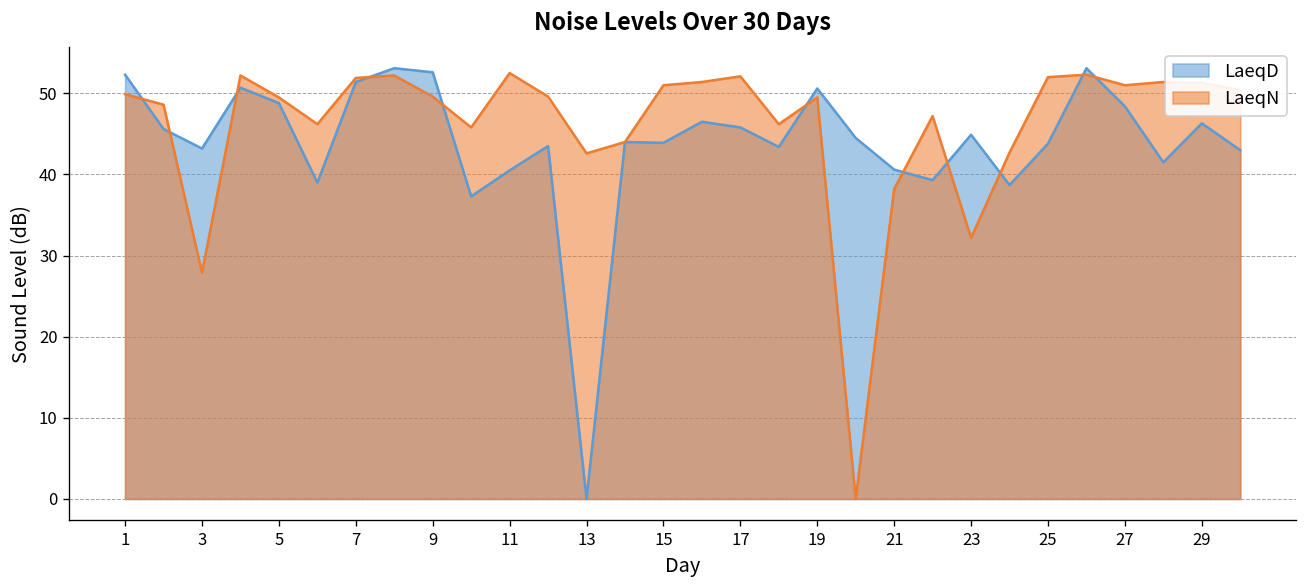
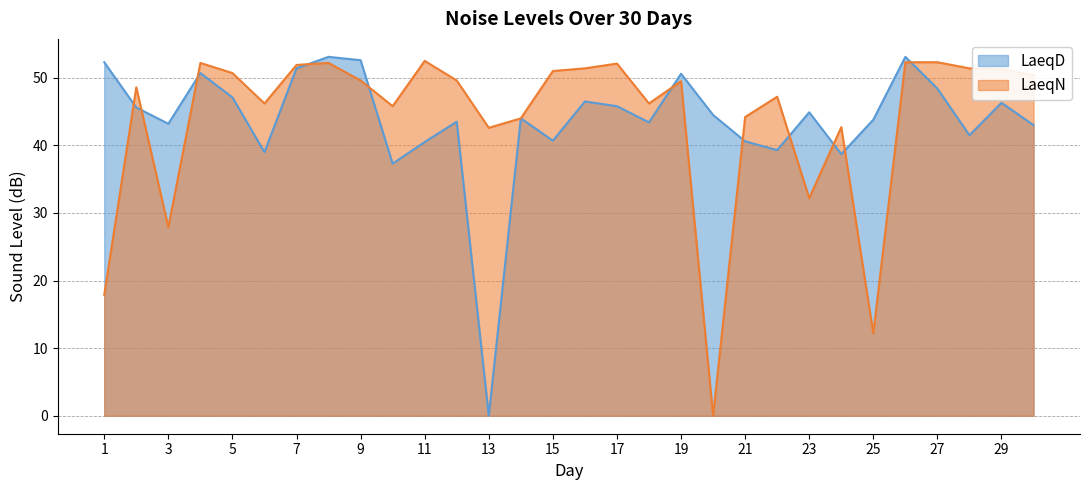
  {
    "LaeqD": {
      "1": 52,
      "3": 43,
-     "5": 49,
+     "5": 47,
      "7": 51,
      "9": 53,
      "11": 41,
      "13": 0,
-     "15": 44,
+     "15": 41,
      "17": 46,
      "19": 51,
      "21": 41,
      "23": 45,
      "25": 44,
      "27": 48,
      "29": 46
    },
    "LaeqN": {
-     "1": 50,
+     "1": 18,
      "3": 28,
-     "5": 50,
+     "5": 51,
      "7": 52,
      "9": 50,
      "11": 53,
      "13": 43,
      "15": 51,
      "17": 52,
      "19": 50,
-     "21": 38,
+     "21": 44,
      "23": 32,
-     "25": 52,
-     "27": 51
+     "25": 12,
+     "27": 52
    }
  }
